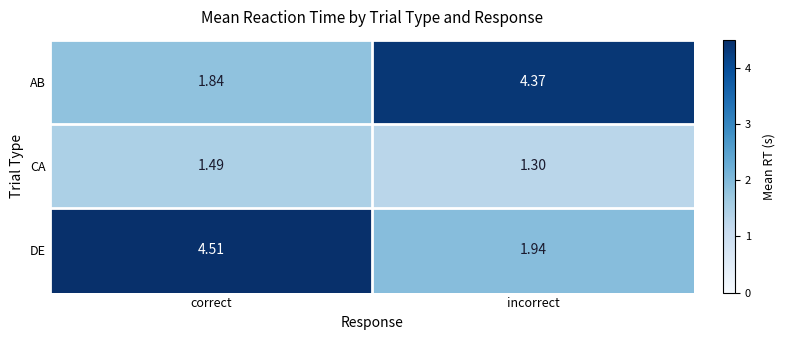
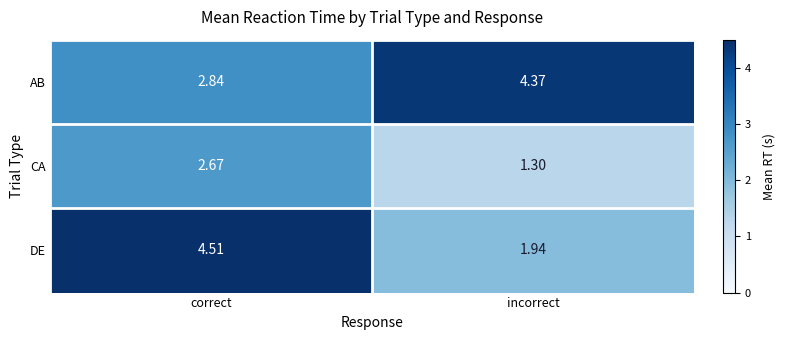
  {
    "AB": {
-     "correct": 1.84,
+     "correct": 2.84,
      "incorrect": 4.37
    },
    "CA": {
-     "correct": 1.49,
+     "correct": 2.67,
      "incorrect": 1.30
    },
    "DE": {
      "correct": 4.51,
      "incorrect": 1.94
    }
  }
